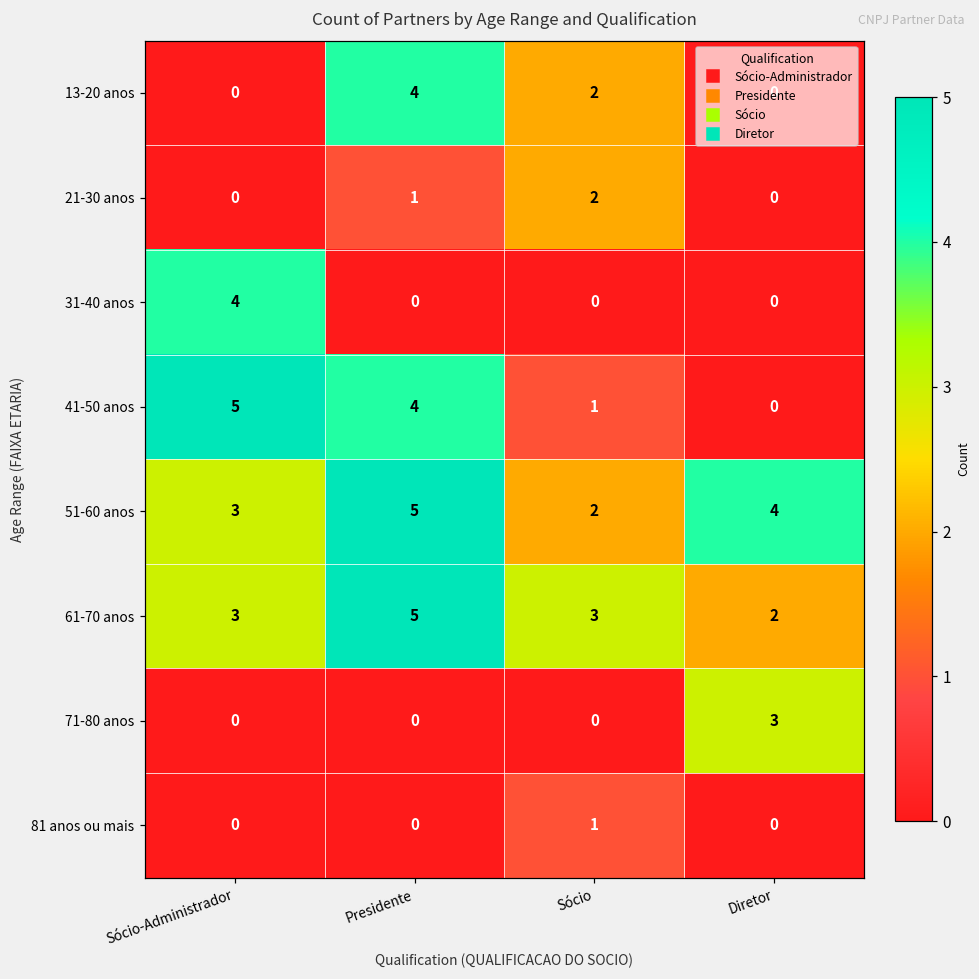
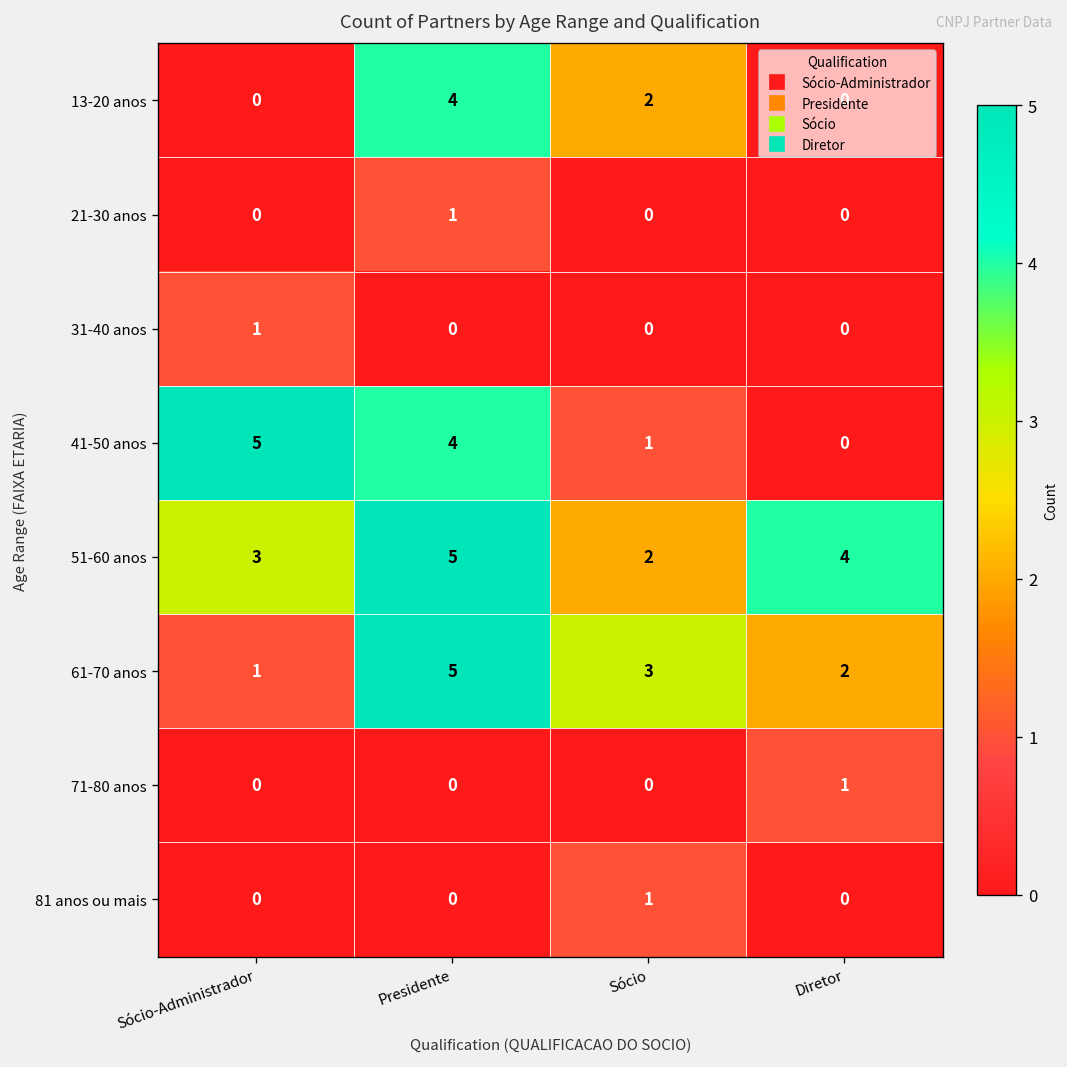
  {
    "13-20 anos": {
      "Sócio-Administrador": 0,
      "Presidente": 4,
      "Sócio": 2
    },
    "21-30 anos": {
      "Sócio-Administrador": 0,
      "Presidente": 1,
-     "Sócio": 2,
+     "Sócio": 0,
      "Diretor": 0
    },
    "31-40 anos": {
-     "Sócio-Administrador": 4,
+     "Sócio-Administrador": 1,
      "Presidente": 0,
      "Sócio": 0,
      "Diretor": 0
    },
    "41-50 anos": {
      "Sócio-Administrador": 5,
      "Presidente": 4,
      "Sócio": 1,
      "Diretor": 0
    },
    "51-60 anos": {
      "Sócio-Administrador": 3,
      "Presidente": 5,
      "Sócio": 2,
      "Diretor": 4
    },
    "61-70 anos": {
-     "Sócio-Administrador": 3,
+     "Sócio-Administrador": 1,
      "Presidente": 5,
      "Sócio": 3,
      "Diretor": 2
    },
    "71-80 anos": {
      "Sócio-Administrador": 0,
      "Presidente": 0,
      "Sócio": 0,
-     "Diretor": 3
+     "Diretor": 1
    },
    "81 anos ou mais": {
      "Sócio-Administrador": 0,
      "Presidente": 0,
      "Sócio": 1,
      "Diretor": 0
    }
  }
